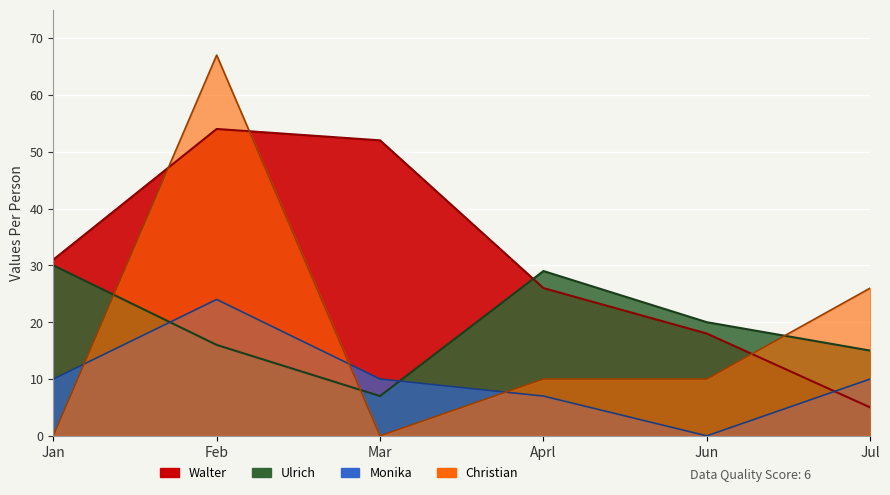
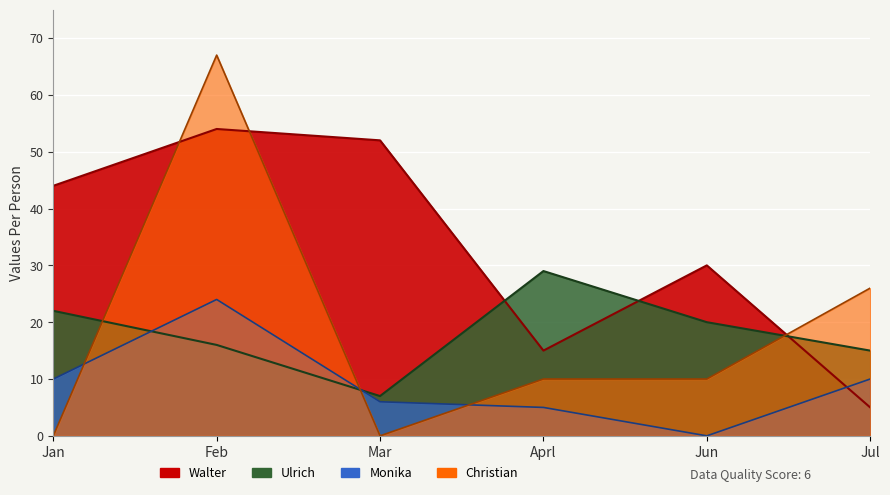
  {
    "Walter": {
-     "Jan": 31,
+     "Jan": 44,
      "Feb": 54,
      "Mar": 52,
-     "Aprl": 26,
-     "Jun": 18,
+     "Aprl": 15,
+     "Jun": 30,
      "Jul": 5
    },
    "Ulrich": {
-     "Jan": 30,
+     "Jan": 22,
      "Feb": 16,
      "Mar": 7,
      "Aprl": 29,
      "Jun": 20,
      "Jul": 15
    },
    "Monika": {
      "Jan": 10,
      "Feb": 24,
-     "Mar": 10,
-     "Aprl": 7,
+     "Mar": 6,
+     "Aprl": 5,
      "Jun": 0,
      "Jul": 10
    },
    "Christian": {
      "Jan": 0,
      "Feb": 67,
      "Mar": 0,
      "Aprl": 10,
      "Jun": 10,
      "Jul": 26
    }
  }
